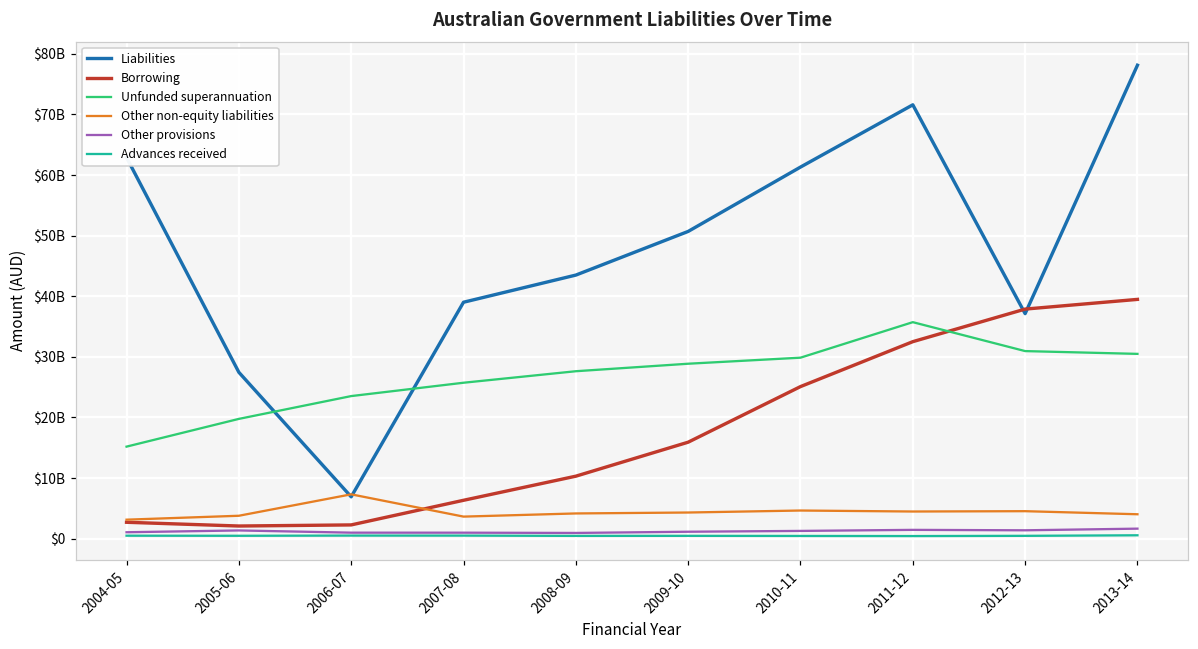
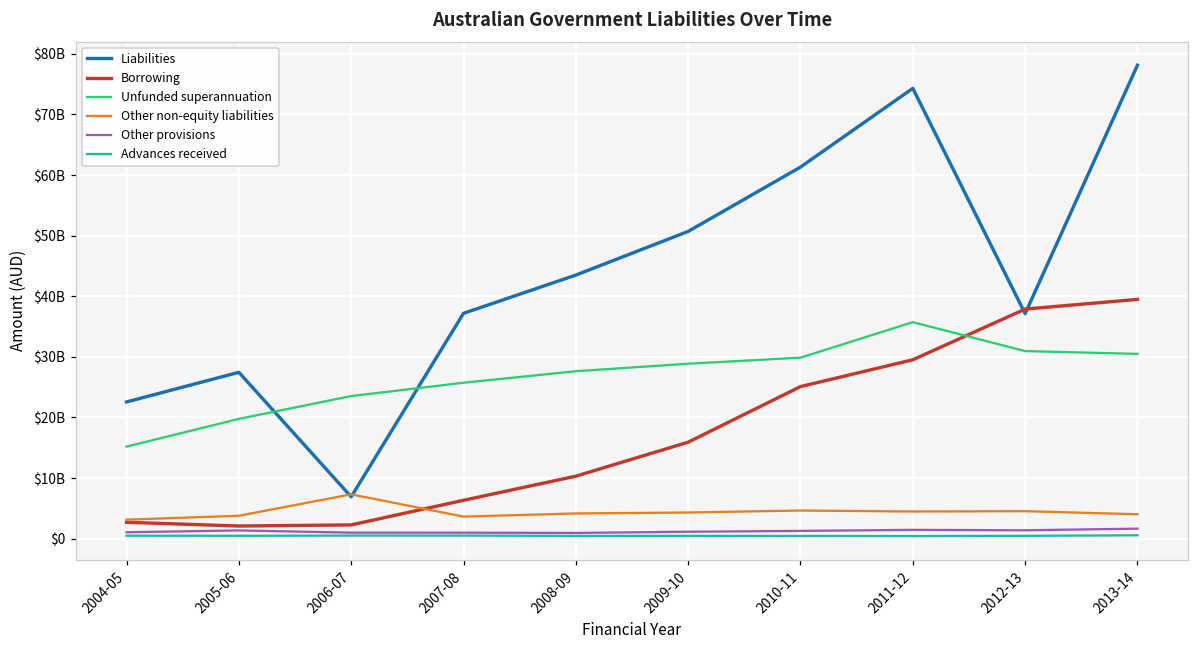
  {
    "Liabilities": {
-     "2004-05": "$63000000000",
+     "2004-05": "$23000000000",
      "2005-06": "$27000000000",
-     "2007-08": "$39000000000",
+     "2007-08": "$37000000000",
      "2008-09": "$43000000000",
      "2009-10": "$51000000000",
      "2010-11": "$61000000000",
-     "2011-12": "$72000000000",
+     "2011-12": "$74000000000",
      "2012-13": "$37000000000",
      "2013-14": "$78000000000"
    },
    "Borrowing": {
      "2005-06": "$2000000000",
      "2006-07": "$2000000000",
      "2007-08": "$6000000000",
      "2008-09": "$10000000000",
      "2009-10": "$16000000000",
      "2010-11": "$25000000000",
-     "2011-12": "$33000000000",
+     "2011-12": "$30000000000",
      "2012-13": "$38000000000",
      "2013-14": "$39000000000"
    },
    "Other non-equity liabilities": {
      "2005-06": "$4000000000",
      "2007-08": "$4000000000",
      "2008-09": "$4000000000",
      "2009-10": "$4000000000",
      "2010-11": "$5000000000",
      "2011-12": "$4000000000",
      "2012-13": "$5000000000",
      "2013-14": "$4000000000"
    },
    "Other provisions": {
      "2004-05": "$1000000000",
      "2005-06": "$1000000000",
      "2006-07": "$1000000000",
      "2007-08": "$1000000000",
      "2008-09": "$1000000000",
      "2009-10": "$1000000000",
      "2010-11": "$1000000000",
      "2011-12": "$1000000000",
      "2012-13": "$1000000000",
      "2013-14": "$2000000000"
    }
  }
